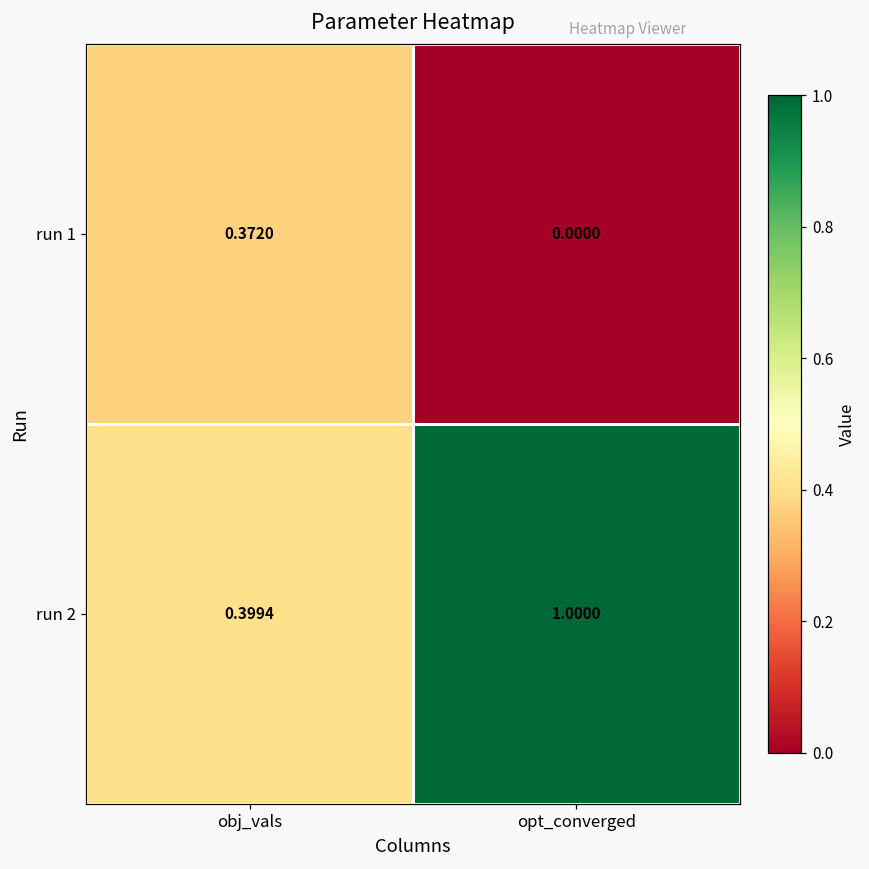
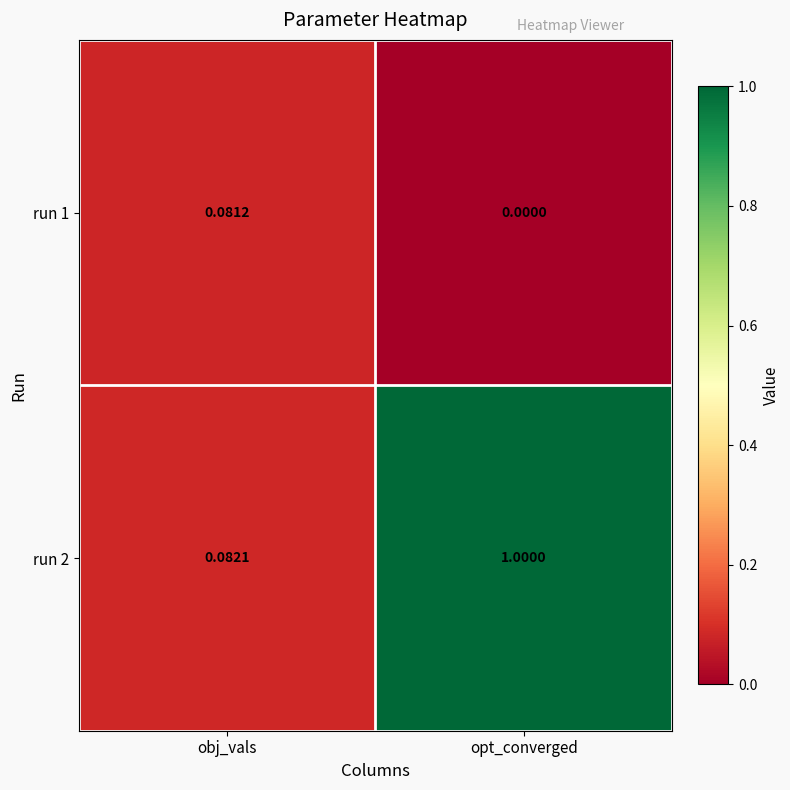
  {
    "run 1": {
-     "obj_vals": 0.3720,
+     "obj_vals": 0.0812,
      "opt_converged": 0.0000
    },
    "run 2": {
-     "obj_vals": 0.3994,
+     "obj_vals": 0.0821,
      "opt_converged": 1.0000
    }
  }
